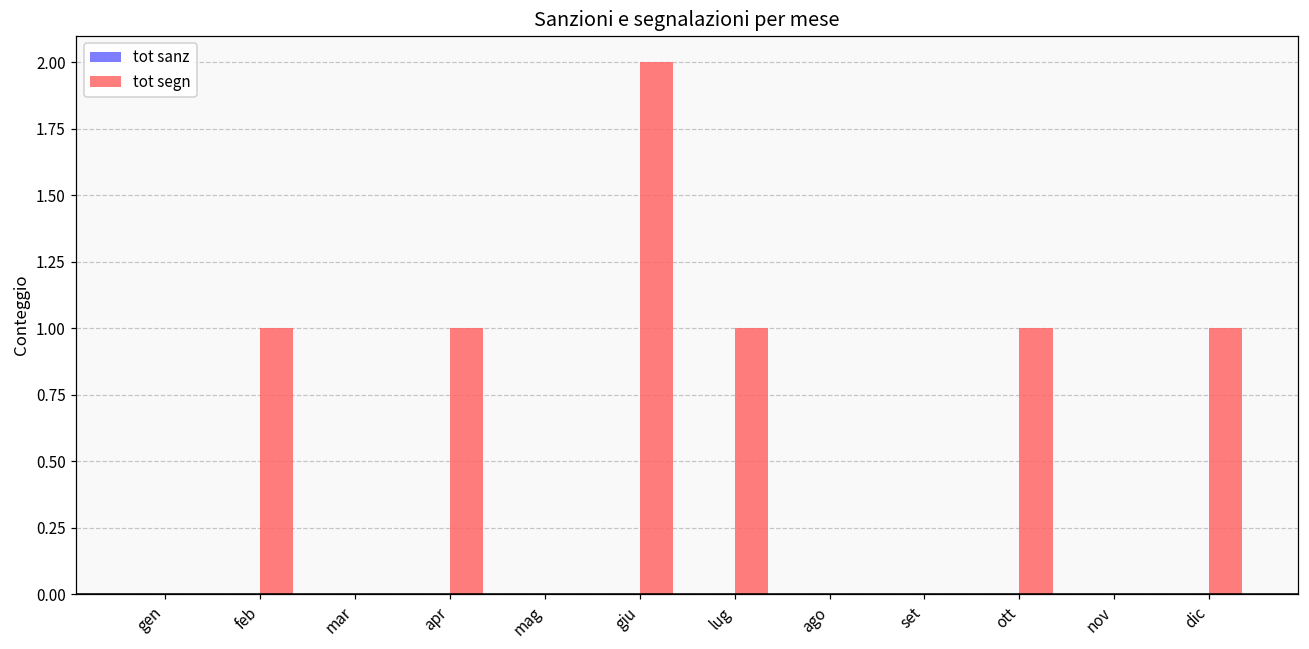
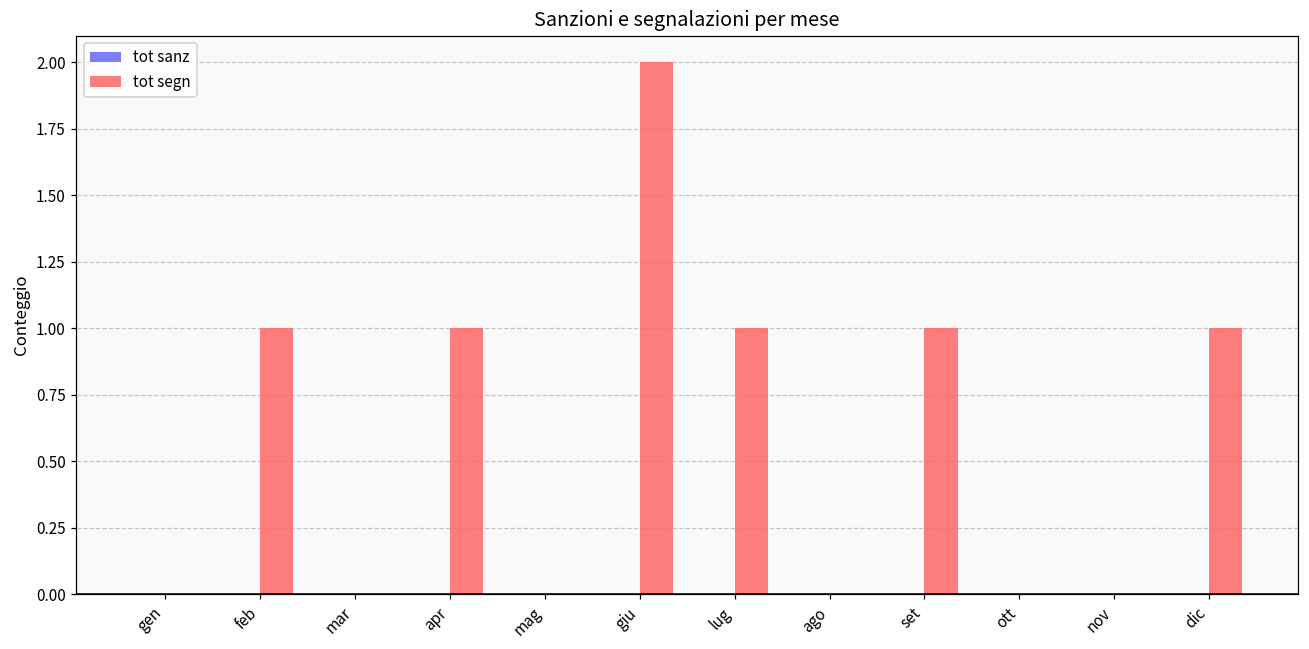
  {
    "tot sanz": {
      "gen": 0,
      "feb": 0,
      "mar": 0,
      "apr": 0,
      "mag": 0,
      "giu": 0,
      "lug": 0,
      "ago": 0,
      "set": 0,
      "ott": 0,
      "nov": 0,
      "dic": 0
    },
    "tot segn": {
      "gen": 0,
      "feb": 1,
      "mar": 0,
      "apr": 1,
      "mag": 0,
      "giu": 2,
      "lug": 1,
      "ago": 0,
-     "set": 0,
-     "ott": 1,
+     "set": 1,
+     "ott": 0,
      "nov": 0,
      "dic": 1
    }
  }
